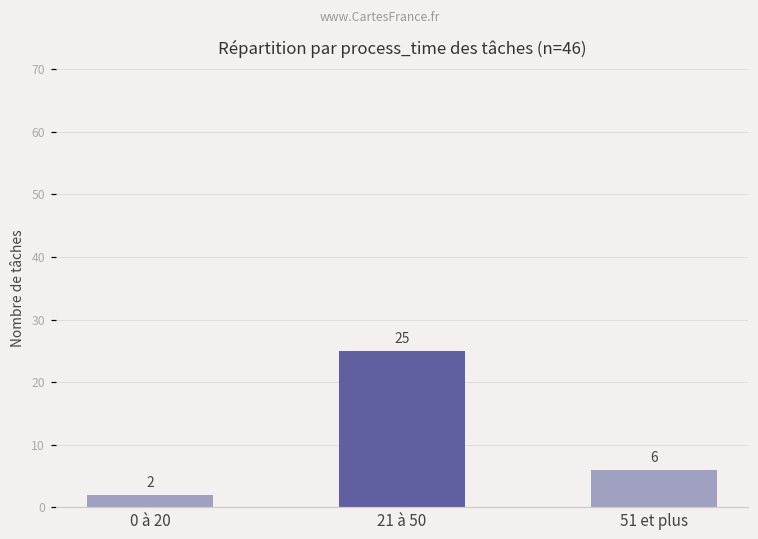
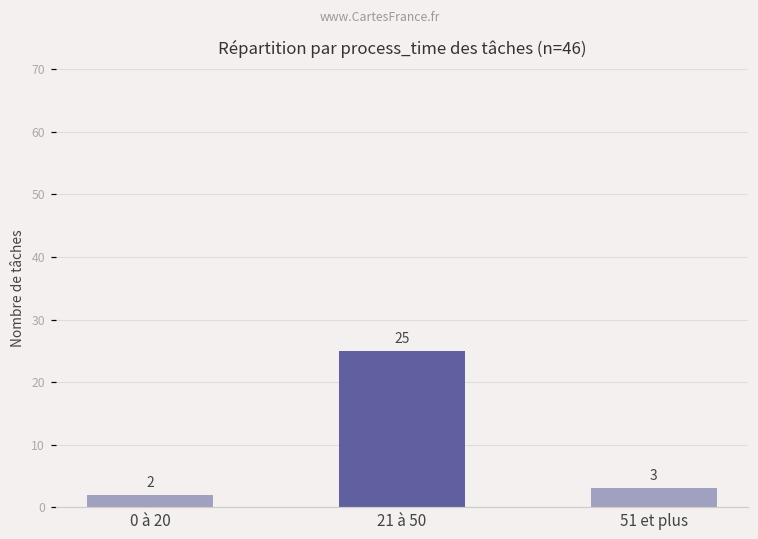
  {
    "0 à 20": 2,
    "21 à 50": 25,
-   "51 et plus": 6
+   "51 et plus": 3
  }
